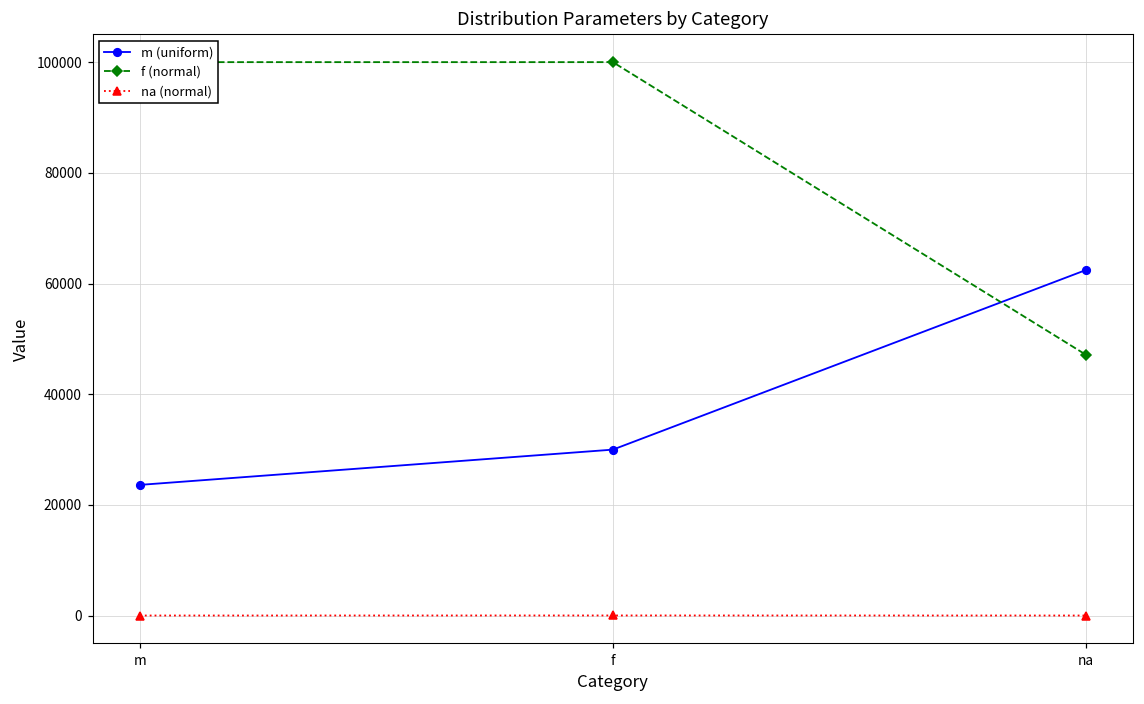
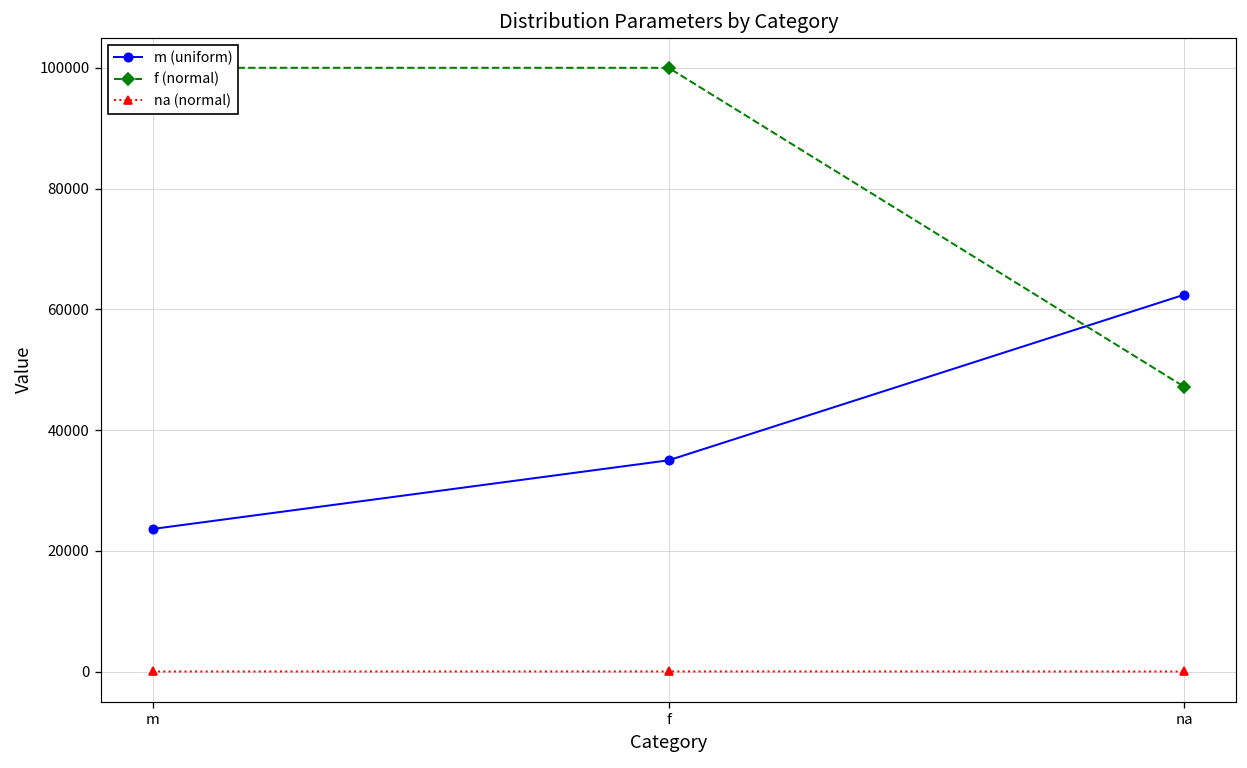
  {
    "m (uniform)": {
      "m": 24000,
-     "f": 30000,
+     "f": 35000,
      "na": 62000
    },
    "f (normal)": {
      "f": 100000,
      "na": 47000
    },
    "na (normal)": {
      "m": 0,
      "f": 0,
      "na": 0
    }
  }
